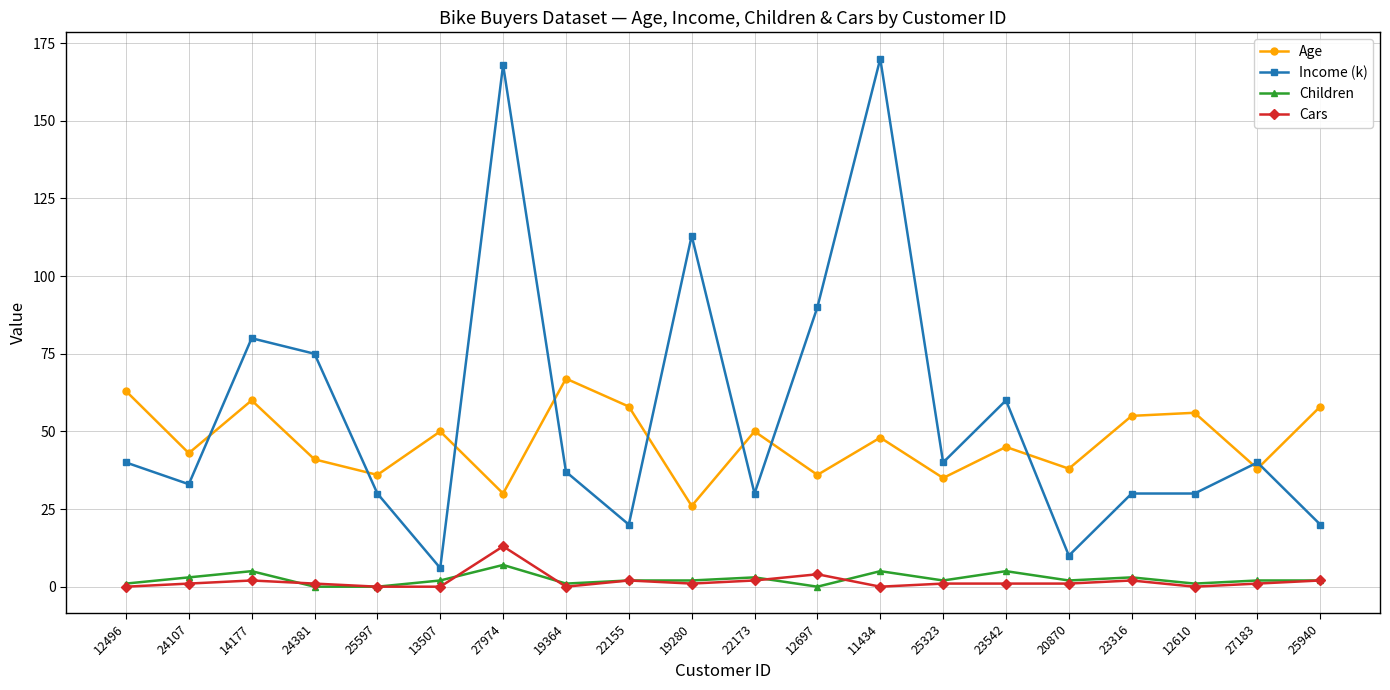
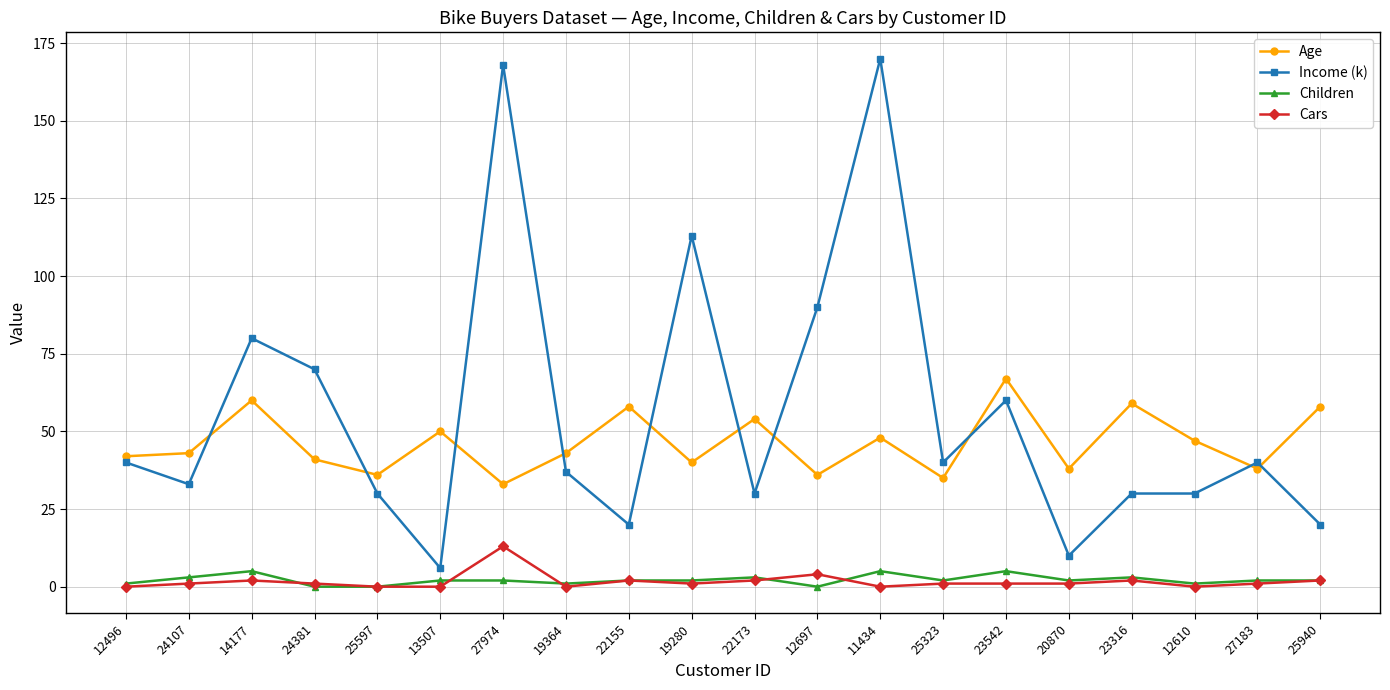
  {
    "Age": {
-     "12496": 63,
+     "12496": 42,
      "24107": 43,
      "14177": 60,
      "24381": 41,
      "25597": 36,
      "13507": 50,
-     "27974": 30,
-     "19364": 67,
+     "27974": 33,
+     "19364": 43,
      "22155": 58,
-     "19280": 26,
-     "22173": 50,
+     "19280": 40,
+     "22173": 54,
      "12697": 36,
      "11434": 48,
      "25323": 35,
-     "23542": 45,
+     "23542": 67,
      "20870": 38,
-     "23316": 55,
-     "12610": 56,
+     "23316": 59,
+     "12610": 47,
      "27183": 38,
      "25940": 58
    },
    "Income (k)": {
      "12496": 40,
      "24107": 33,
      "14177": 80,
-     "24381": 75,
+     "24381": 70,
      "25597": 30,
      "13507": 6,
      "27974": 168,
      "19364": 37,
      "22155": 20,
      "19280": 113,
      "22173": 30,
      "12697": 90,
      "11434": 170,
      "25323": 40,
      "23542": 60,
      "20870": 10,
      "23316": 30,
      "12610": 30,
      "27183": 40,
      "25940": 20
    },
    "Children": {
      "12496": 1,
      "24107": 3,
      "14177": 5,
      "24381": 0,
      "13507": 2,
-     "27974": 7,
+     "27974": 2,
      "19364": 1,
      "19280": 2,
      "22173": 3,
      "12697": 0,
      "11434": 5,
      "25323": 2,
      "23542": 5,
      "20870": 2,
      "23316": 3,
      "12610": 1,
      "27183": 2
    },
    "Cars": {
      "12496": 0,
      "24107": 1,
      "14177": 2,
      "24381": 1,
      "13507": 0,
      "27974": 13,
      "19364": 0,
      "19280": 1,
      "22173": 2,
      "12697": 4,
      "11434": 0,
      "25323": 1,
      "23542": 1,
      "20870": 1,
      "23316": 2,
      "12610": 0,
      "27183": 1
    }
  }
